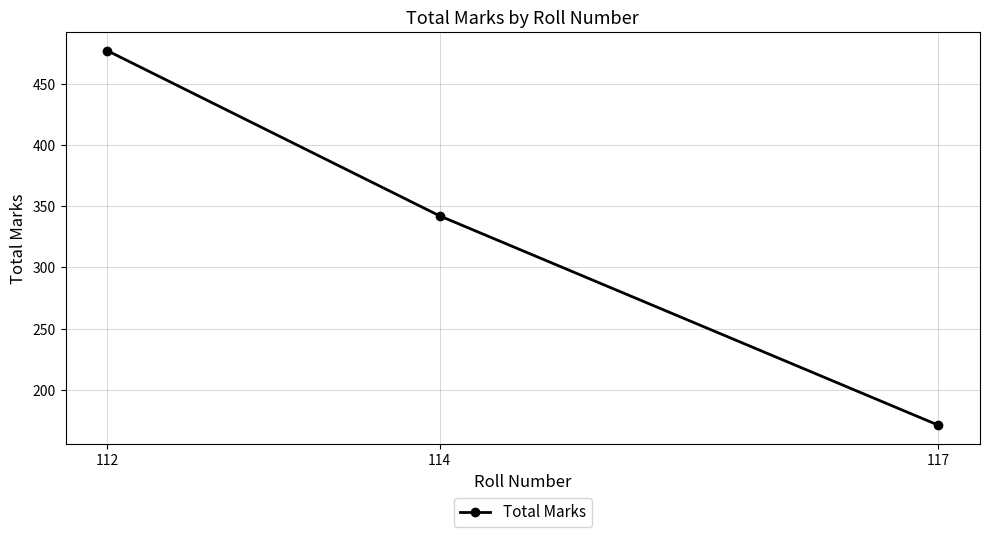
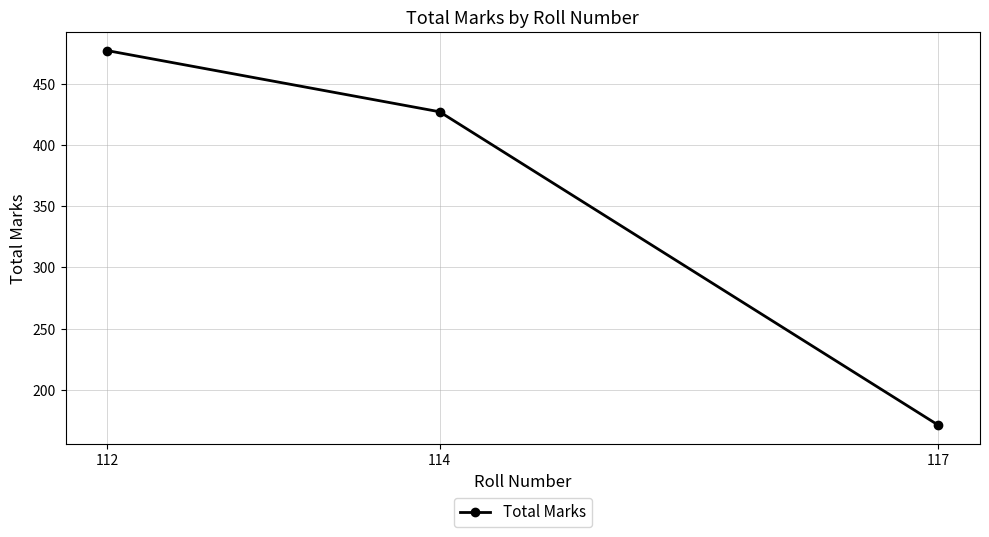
  {
    "112": 477,
-   "114": 342,
+   "114": 427,
    "117": 171
  }
